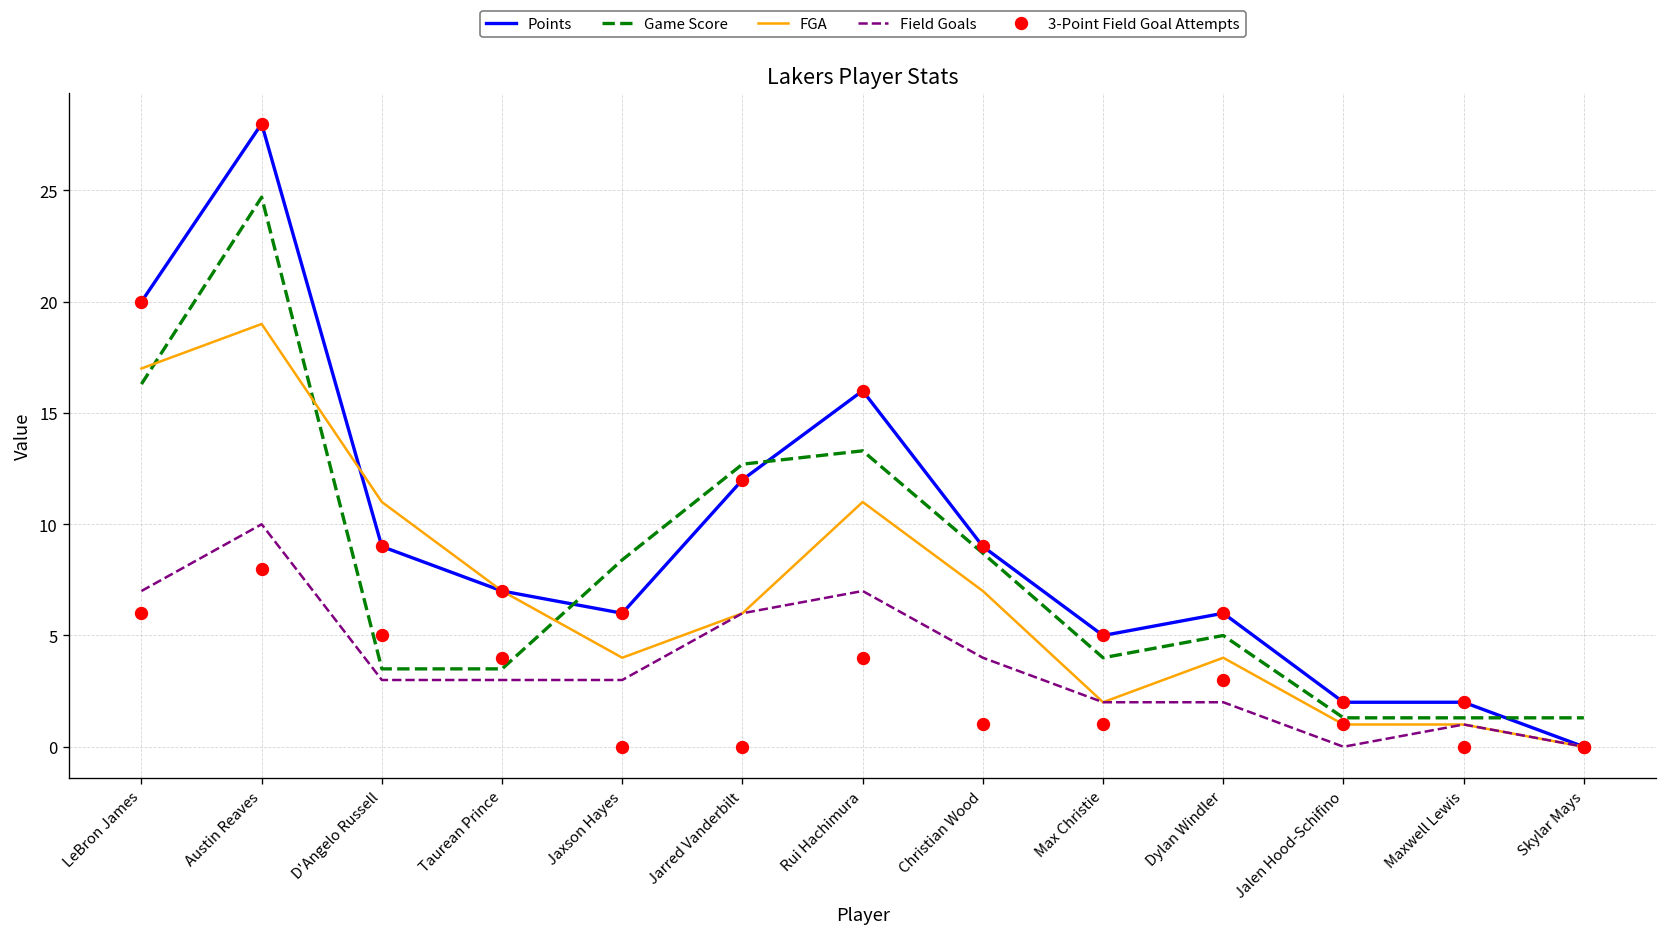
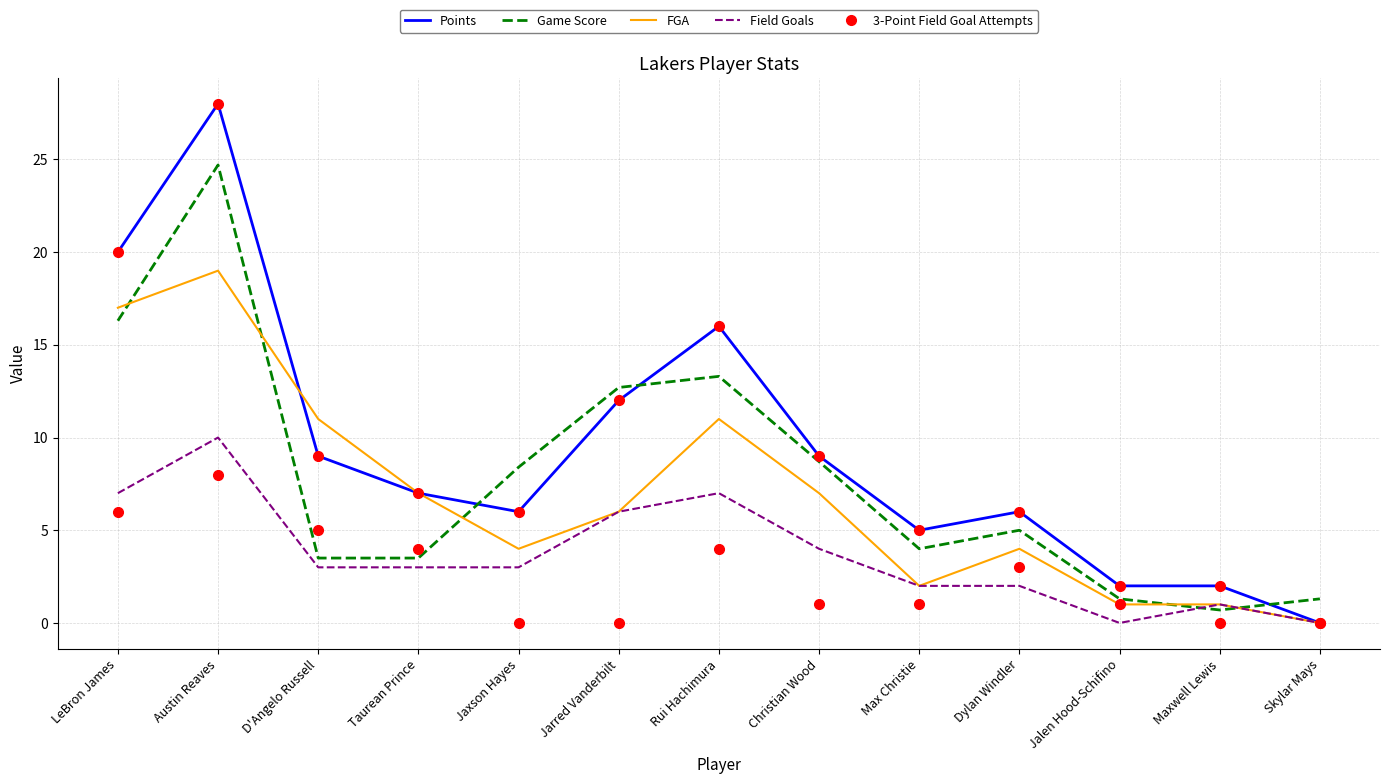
  {
    "Points": {
      "LeBron James": 20.0,
      "Austin Reaves": 28.0,
      "D'Angelo Russell": 9.0,
      "Jaxson Hayes": 6.0,
      "Jarred Vanderbilt": 12.0,
      "Rui Hachimura": 16.0,
      "Christian Wood": 9.0,
      "Max Christie": 5.0,
      "Dylan Windler": 6.0,
      "Jalen Hood-Schifino": 2.0,
      "Maxwell Lewis": 2.0
    },
    "Game Score": {
      "LeBron James": 16.3,
      "Austin Reaves": 24.7,
      "D'Angelo Russell": 3.5,
      "Taurean Prince": 3.5,
      "Jaxson Hayes": 8.4,
      "Jarred Vanderbilt": 12.7,
      "Rui Hachimura": 13.3,
      "Christian Wood": 8.7,
      "Max Christie": 4.0,
      "Dylan Windler": 5.0,
      "Jalen Hood-Schifino": 1.3,
-     "Maxwell Lewis": 1.3,
+     "Maxwell Lewis": 0.7,
      "Skylar Mays": 1.3
    },
    "FGA": {
      "LeBron James": 17.0,
      "Austin Reaves": 19.0,
      "D'Angelo Russell": 11.0,
      "Jaxson Hayes": 4.0,
      "Rui Hachimura": 11.0,
      "Christian Wood": 7.0,
      "Dylan Windler": 4.0
    },
    "Field Goals": {
      "LeBron James": 7.0,
      "Austin Reaves": 10.0,
      "D'Angelo Russell": 3.0,
      "Taurean Prince": 3.0,
      "Jaxson Hayes": 3.0,
      "Rui Hachimura": 7.0,
      "Christian Wood": 4.0,
      "Dylan Windler": 2.0,
      "Jalen Hood-Schifino": 0.0
    },
    "3-Point Field Goal Attempts": {
      "LeBron James": 6.0,
      "Austin Reaves": 8.0,
      "D'Angelo Russell": 5.0,
      "Taurean Prince": 4.0,
      "Jaxson Hayes": 0.0,
      "Jarred Vanderbilt": 0.0,
      "Rui Hachimura": 4.0,
      "Christian Wood": 1.0,
      "Max Christie": 1.0,
      "Dylan Windler": 3.0,
      "Maxwell Lewis": 0.0
    }
  }
